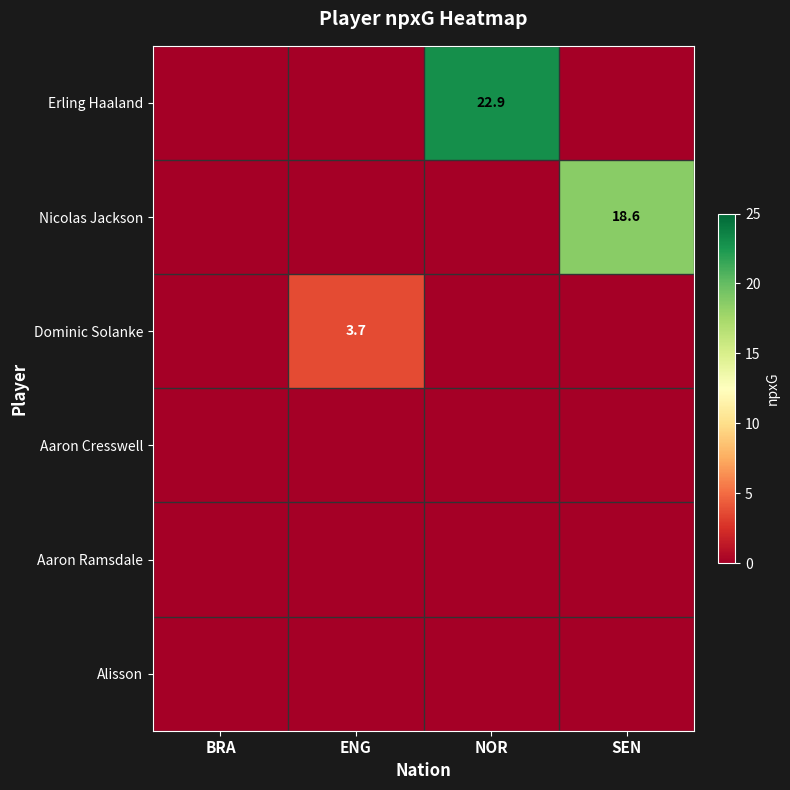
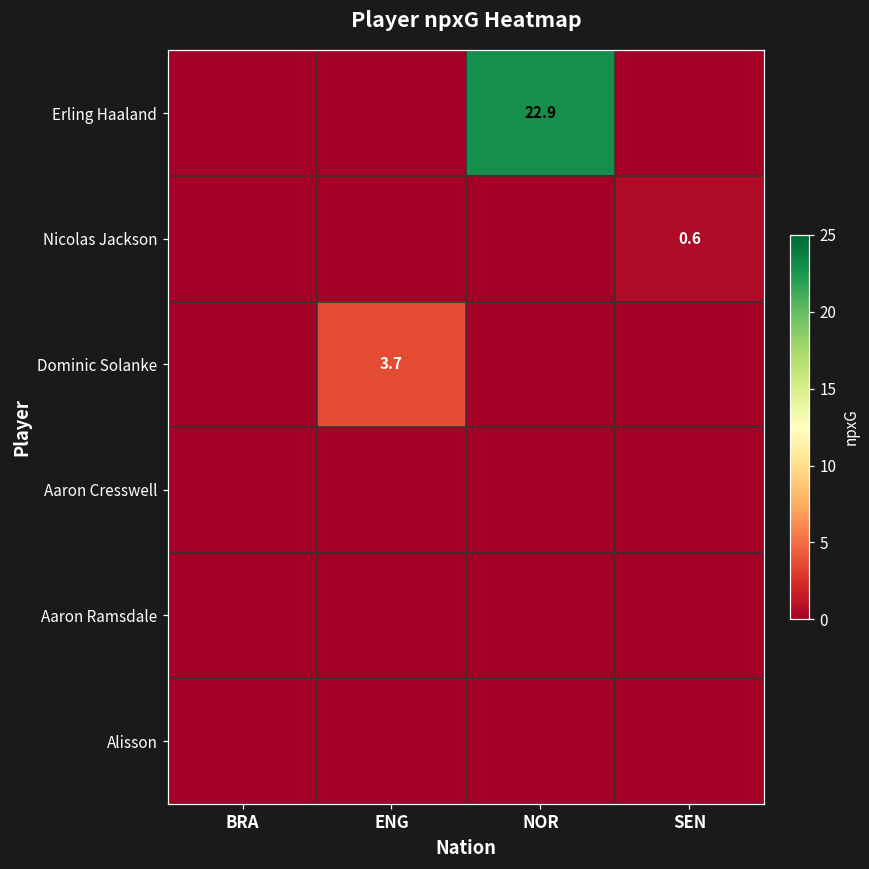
  {
    "Erling Haaland": {
      "NOR": 22.9
    },
    "Nicolas Jackson": {
-     "SEN": 18.6
+     "SEN": 0.6
    },
    "Dominic Solanke": {
      "ENG": 3.7
    }
  }
